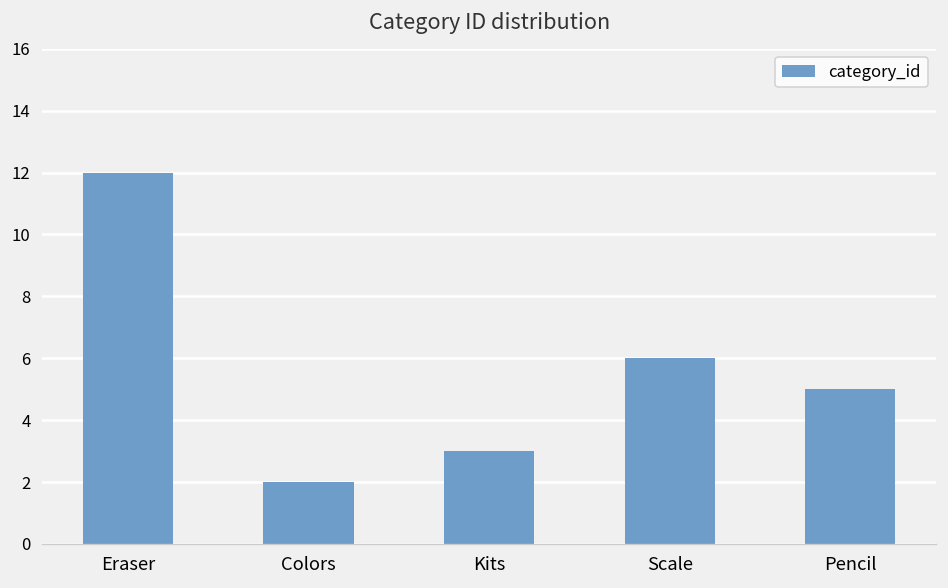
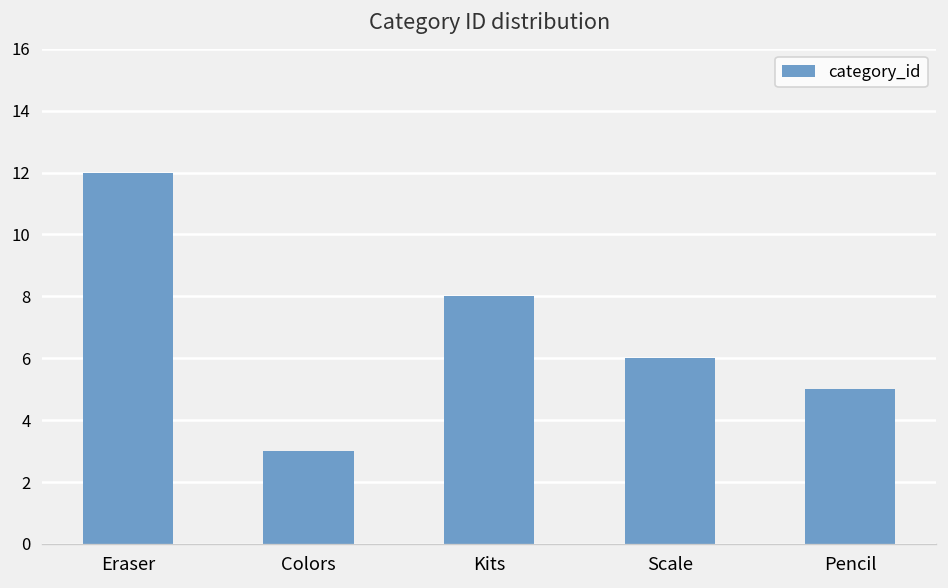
  {
    "Eraser": 12,
-   "Colors": 2,
-   "Kits": 3,
+   "Colors": 3,
+   "Kits": 8,
    "Scale": 6,
    "Pencil": 5
  }
